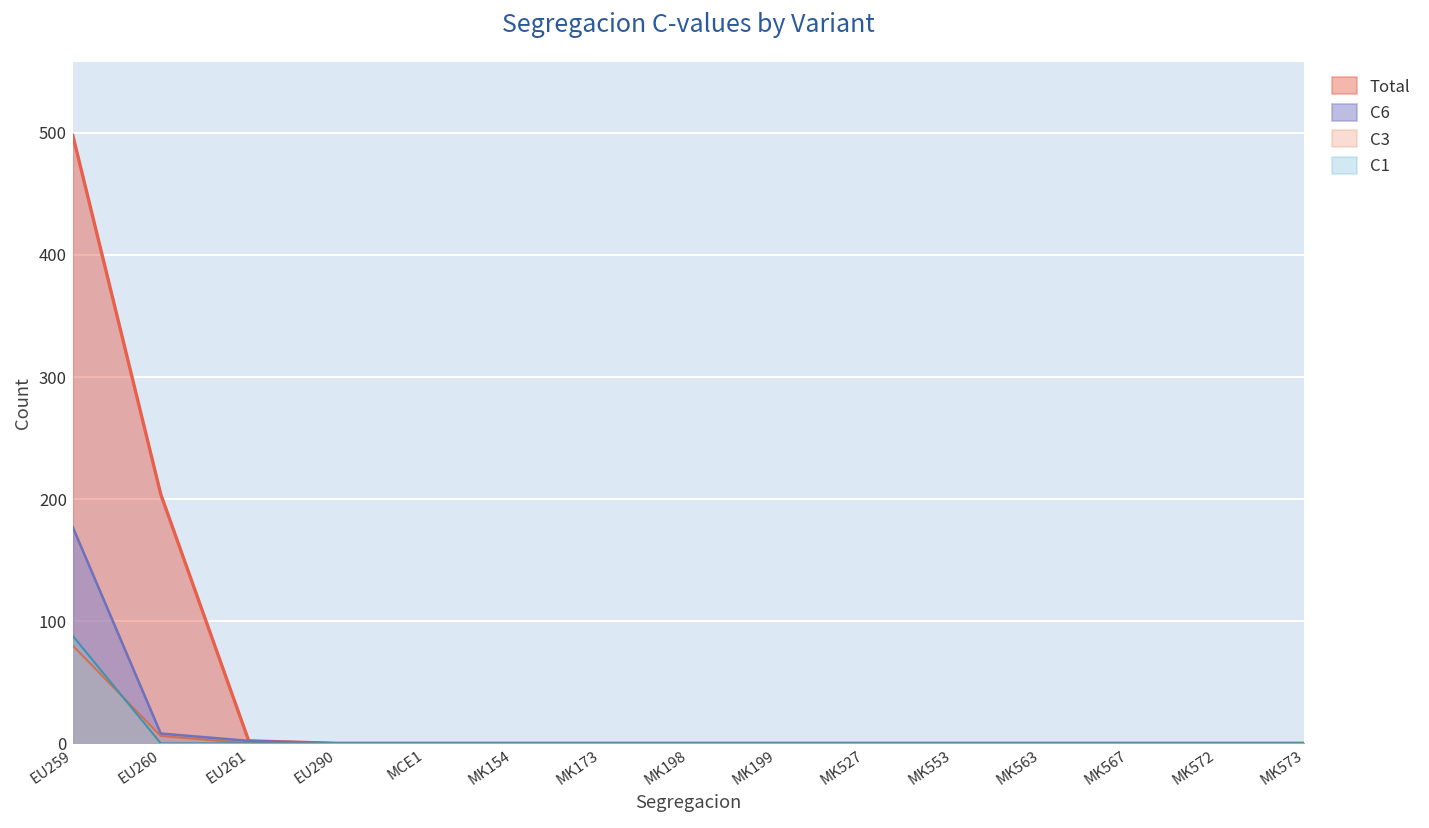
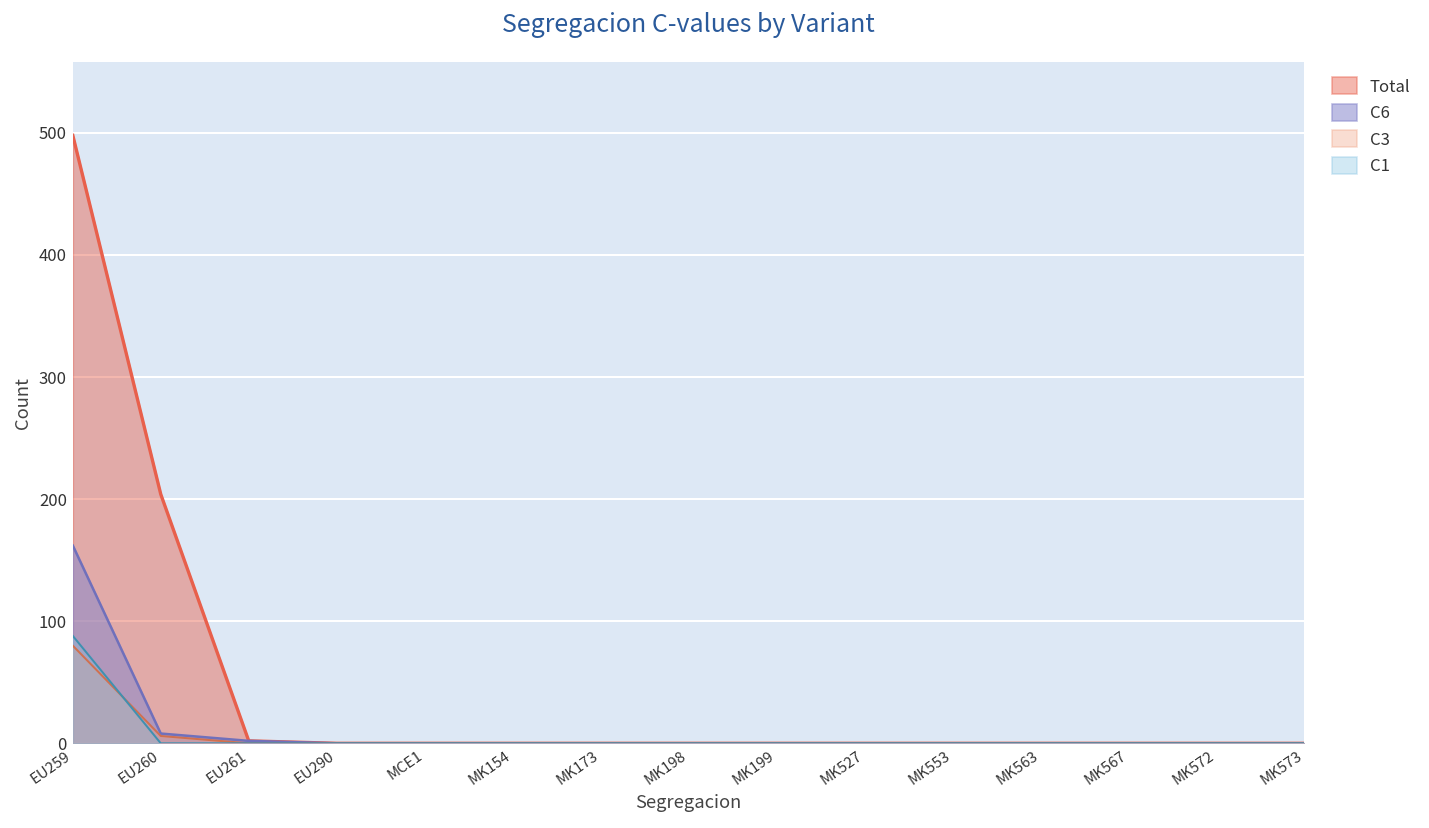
  {
    "Total": {
      "EU259": 498,
      "EU260": 204
    },
    "C6": {
-     "EU259": 177
+     "EU259": 162
    },
    "C3": {
      "EU259": 80
    },
    "C1": {
      "EU259": 88,
      "EU260": 0
    }
  }
